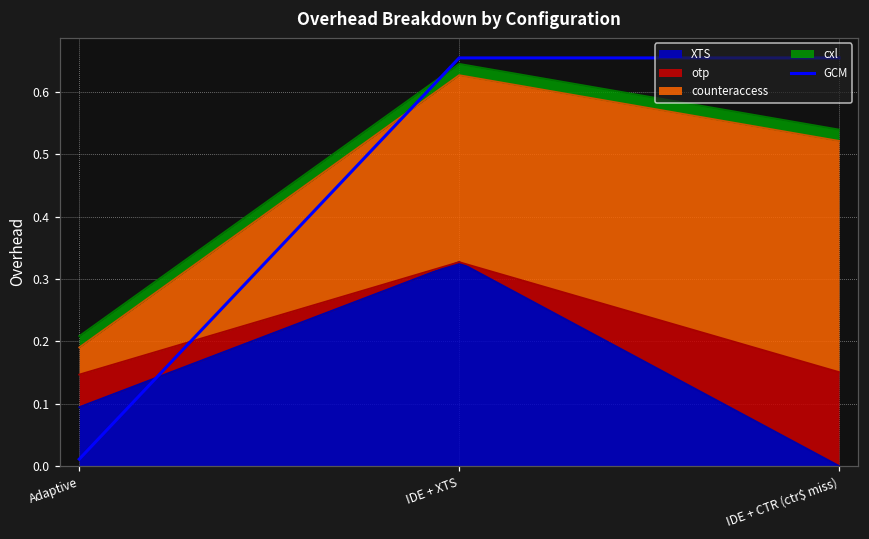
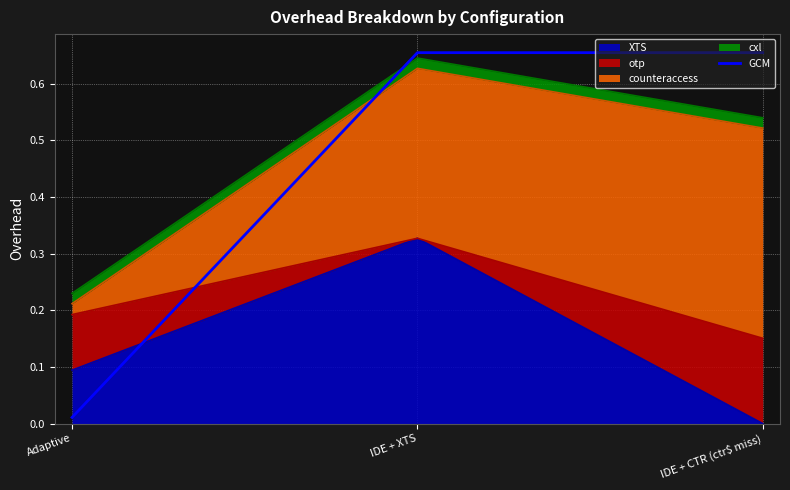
  {
    "otp": {
-     "Adaptive": 0.05,
+     "Adaptive": 0.10,
      "IDE + CTR (ctr$ miss)": 0.15
    },
    "counteraccess": {
-     "Adaptive": 0.04,
+     "Adaptive": 0.02,
      "IDE + XTS": 0.30,
      "IDE + CTR (ctr$ miss)": 0.37
    },
    "cxl": {
      "Adaptive": 0.02,
      "IDE + XTS": 0.02,
      "IDE + CTR (ctr$ miss)": 0.02
    }
  }
